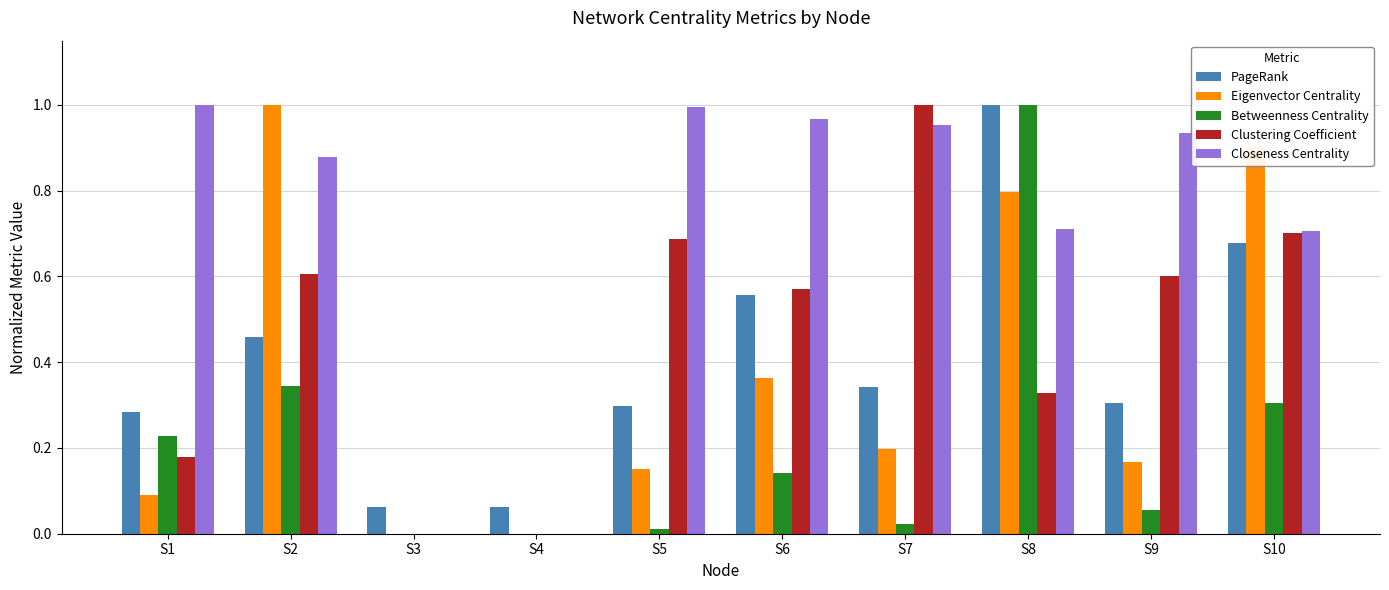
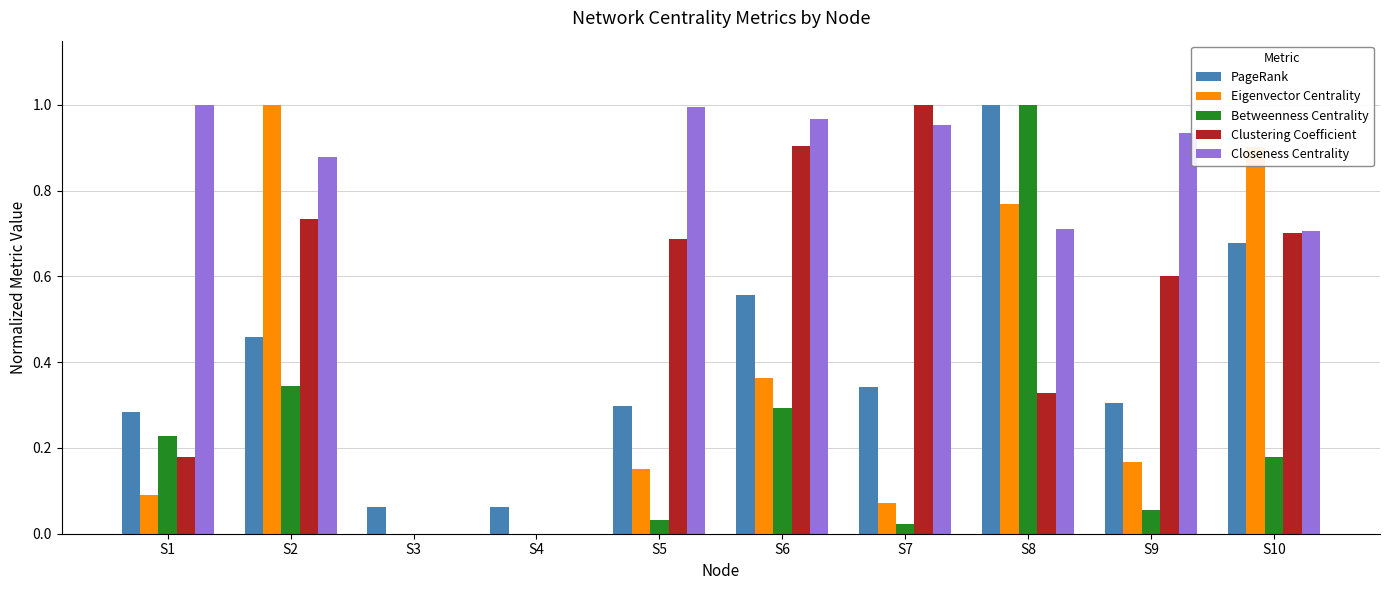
  {
    "PageRank": {
      "S1": 0.28,
      "S2": 0.46,
      "S3": 0.06,
      "S4": 0.06,
      "S5": 0.30,
      "S6": 0.56,
      "S7": 0.34,
      "S8": 1.00,
      "S9": 0.30,
      "S10": 0.68
    },
    "Eigenvector Centrality": {
      "S1": 0.09,
      "S2": 1.00,
      "S3": 0.00,
      "S4": 0.00,
      "S5": 0.15,
      "S6": 0.36,
-     "S7": 0.20,
-     "S8": 0.80,
+     "S7": 0.07,
+     "S8": 0.77,
      "S9": 0.17
    },
    "Betweenness Centrality": {
      "S1": 0.23,
      "S2": 0.34,
      "S3": 0.00,
      "S4": 0.00,
-     "S5": 0.01,
-     "S6": 0.14,
+     "S5": 0.03,
+     "S6": 0.29,
      "S7": 0.02,
      "S8": 1.00,
      "S9": 0.06,
-     "S10": 0.30
+     "S10": 0.18
    },
    "Clustering Coefficient": {
      "S1": 0.18,
-     "S2": 0.61,
+     "S2": 0.74,
      "S3": 0.00,
      "S4": 0.00,
      "S5": 0.69,
-     "S6": 0.57,
+     "S6": 0.90,
      "S7": 1.00,
      "S8": 0.33,
      "S9": 0.60,
      "S10": 0.70
    },
    "Closeness Centrality": {
      "S1": 1.00,
      "S2": 0.88,
      "S3": 0.00,
      "S4": 0.00,
      "S5": 0.99,
      "S6": 0.97,
      "S7": 0.95,
      "S8": 0.71,
      "S9": 0.93,
      "S10": 0.71
    }
  }
